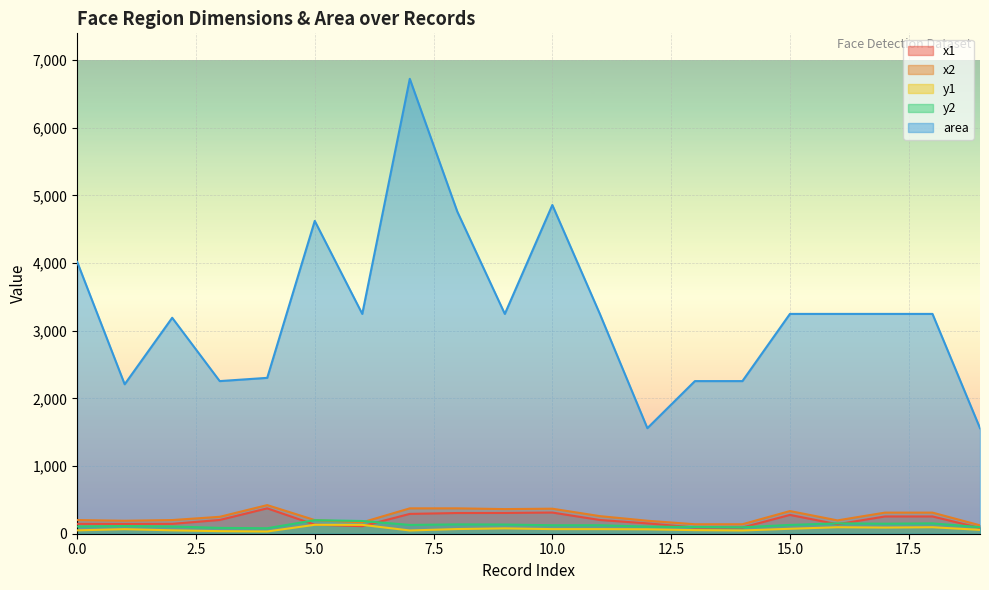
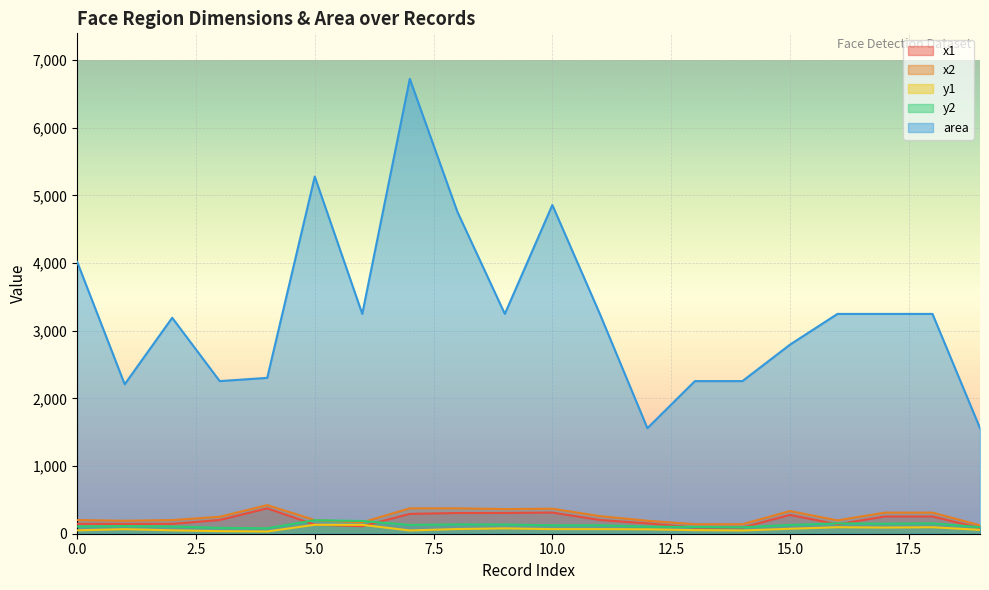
  {
    "y2": {
      "0.0": "100",
      "10.0": "100",
      "15.0": "100"
    },
    "area": {
      "0.0": "4,000",
-     "5.0": "4,600",
+     "5.0": "5,300",
      "10.0": "4,900",
-     "15.0": "3,200"
+     "15.0": "2,800"
    }
  }
